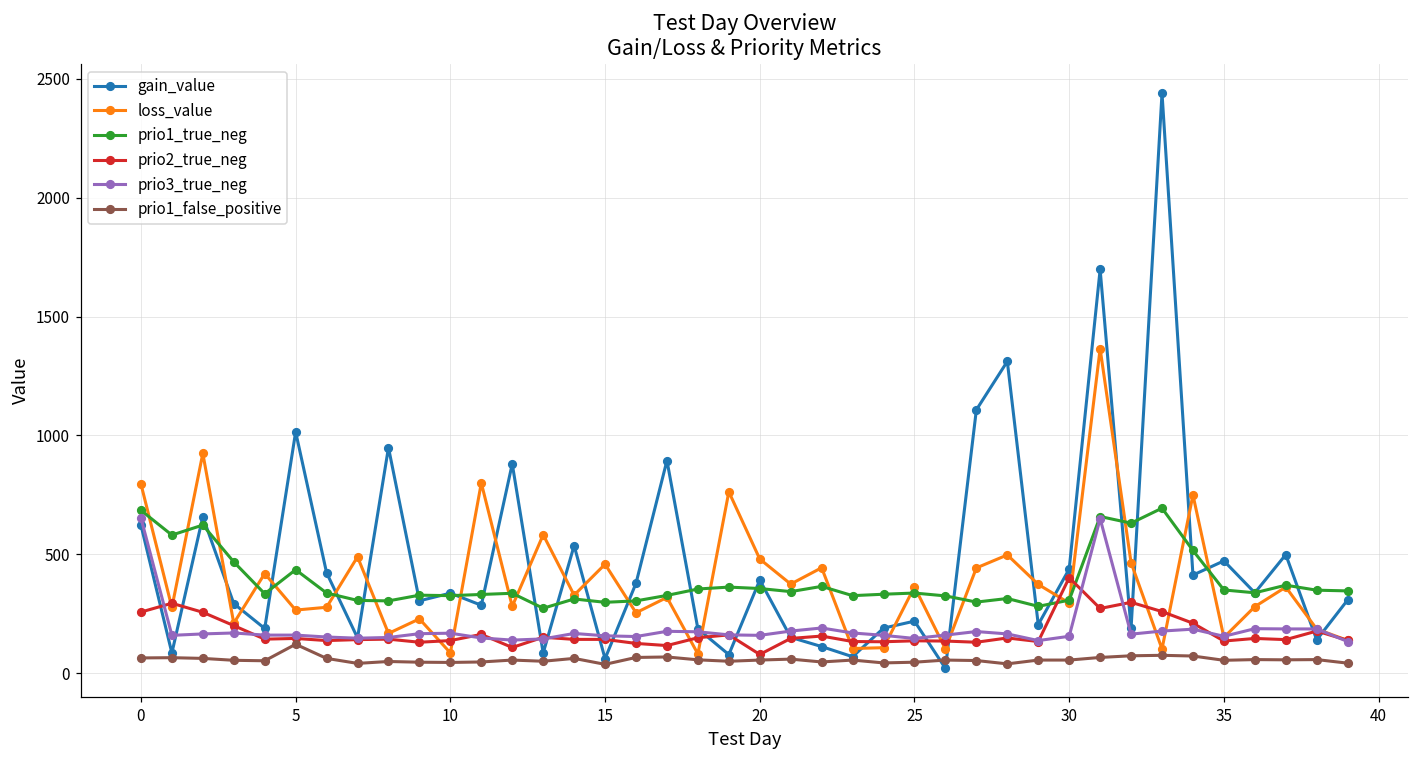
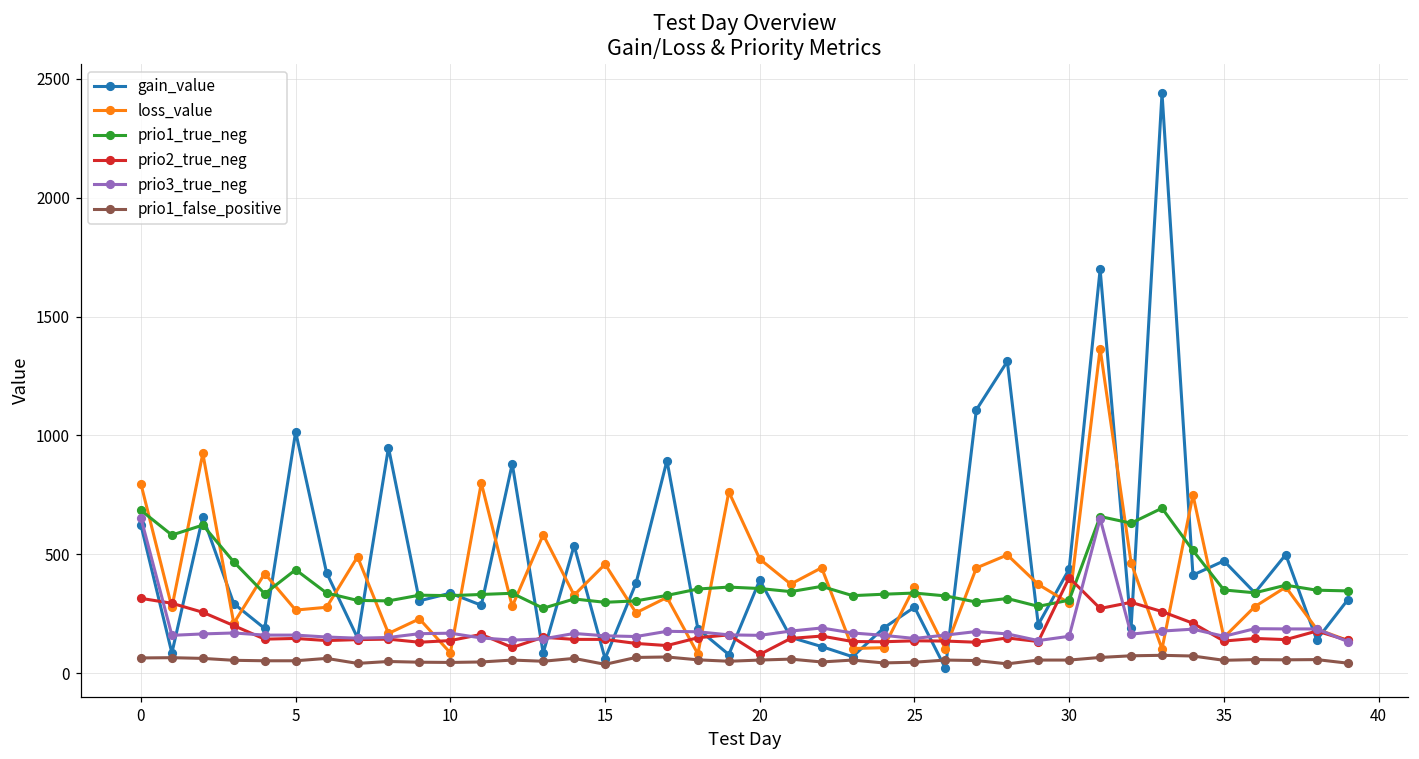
  {
    "gain_value": {
      "0": 620,
      "5": 1010,
      "15": 60,
      "20": 390,
-     "25": 220,
+     "25": 280,
      "30": 440,
      "35": 470
    },
    "loss_value": {
      "0": 800,
      "5": 270,
      "10": 90,
      "15": 460,
      "20": 480,
      "25": 360,
      "30": 290
    },
    "prio1_true_neg": {
      "0": 690,
      "5": 440,
      "15": 300,
      "20": 360,
      "25": 340,
      "30": 310,
      "35": 350
    },
    "prio2_true_neg": {
-     "0": 260,
+     "0": 310,
      "5": 150,
      "10": 140,
      "15": 140,
      "20": 80,
      "30": 400,
      "35": 140
    },
    "prio3_true_neg": {
      "0": 650,
      "5": 160,
      "10": 170,
      "15": 160,
      "20": 160,
      "30": 160
    },
    "prio1_false_positive": {
      "0": 60,
-     "5": 120,
+     "5": 50,
      "10": 50,
      "15": 40,
      "20": 60,
      "25": 50,
      "30": 60,
      "35": 50
    }
  }
